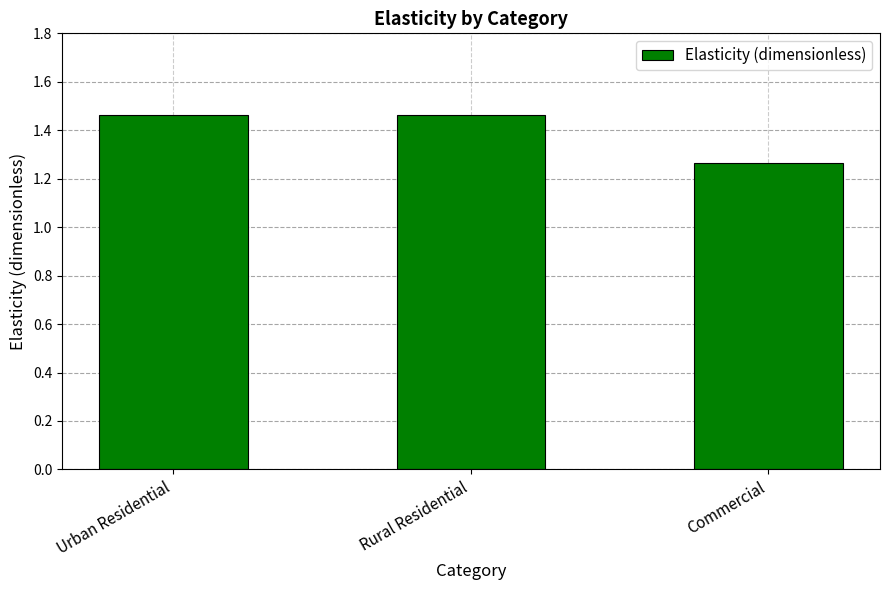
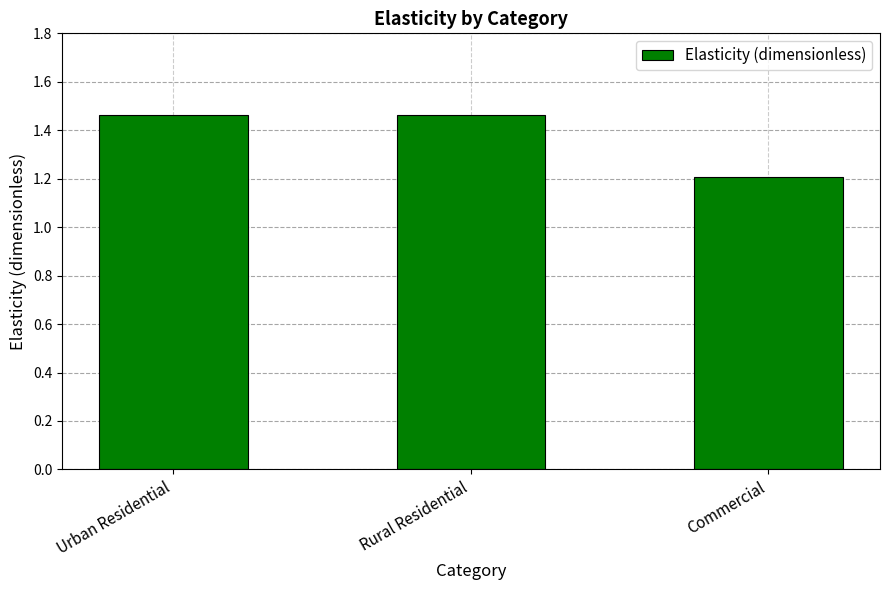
  {
    "Urban Residential": 1.46,
    "Rural Residential": 1.46,
-   "Commercial": 1.27
+   "Commercial": 1.21
  }
